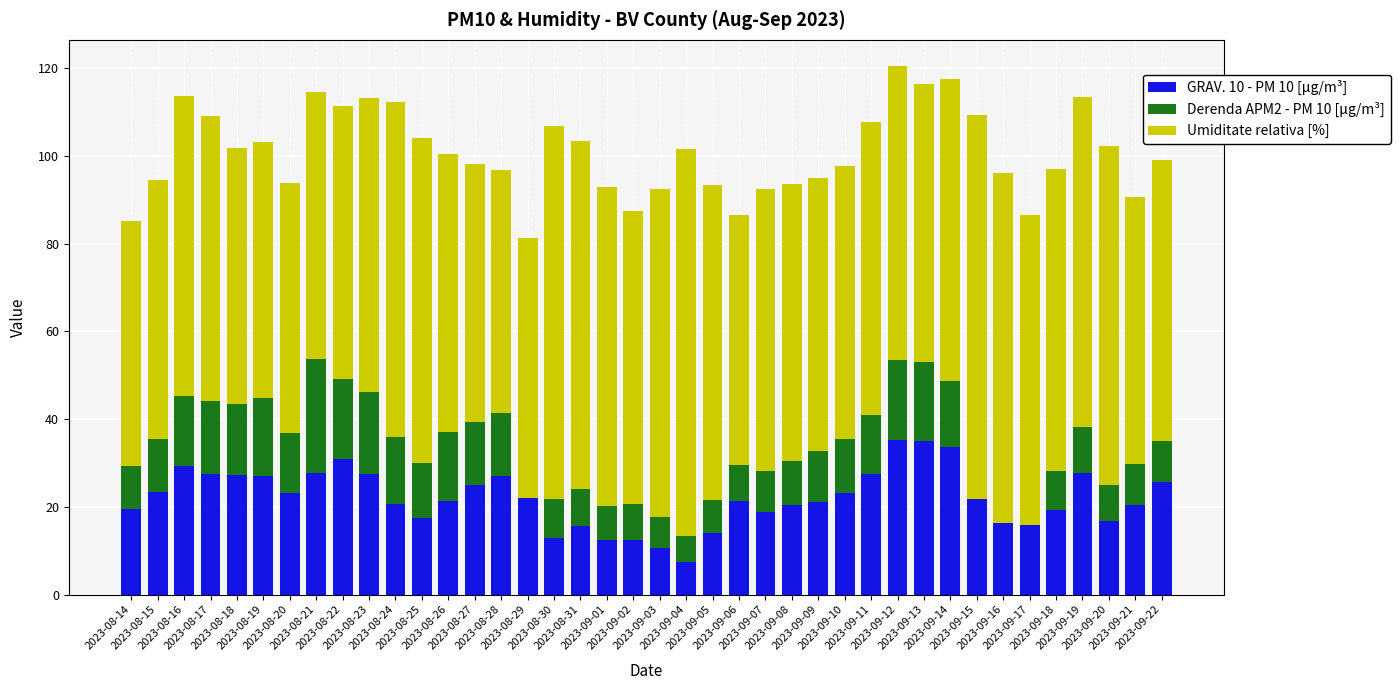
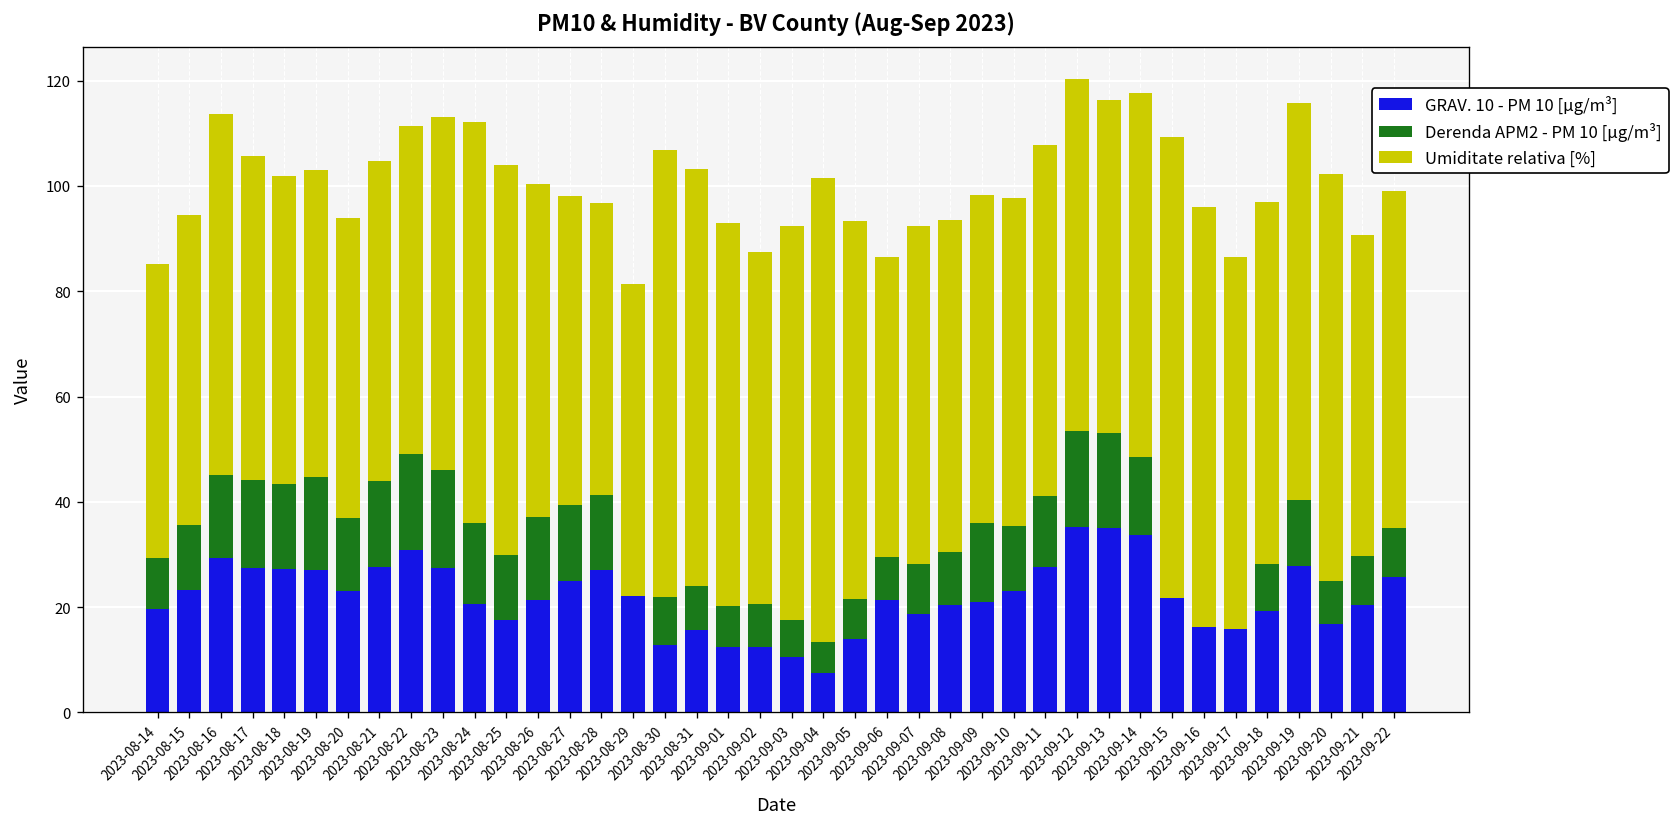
  {
    "GRAV. 10 - PM 10 [µg/m³]": {
      "2023-08-14": 20,
      "2023-08-15": 23,
      "2023-08-16": 29,
      "2023-08-17": 27,
      "2023-08-18": 27,
      "2023-08-19": 27,
      "2023-08-20": 23,
      "2023-08-21": 28,
      "2023-08-22": 31,
      "2023-08-23": 27,
      "2023-08-24": 21,
      "2023-08-25": 18,
      "2023-08-26": 21,
      "2023-08-27": 25,
      "2023-08-28": 27,
      "2023-08-29": 22,
      "2023-08-30": 13,
      "2023-08-31": 16,
      "2023-09-01": 13,
      "2023-09-02": 12,
      "2023-09-03": 11,
      "2023-09-04": 7,
      "2023-09-05": 14,
      "2023-09-06": 21,
      "2023-09-07": 19,
      "2023-09-08": 20,
      "2023-09-09": 21,
      "2023-09-10": 23,
      "2023-09-11": 28,
      "2023-09-12": 35,
      "2023-09-13": 35,
      "2023-09-14": 34,
      "2023-09-15": 22,
      "2023-09-16": 16,
      "2023-09-17": 16,
      "2023-09-18": 19,
      "2023-09-19": 28,
      "2023-09-20": 17,
      "2023-09-21": 20,
      "2023-09-22": 26
    },
    "Derenda APM2 - PM 10 [µg/m³]": {
      "2023-08-14": 10,
      "2023-08-15": 12,
      "2023-08-16": 16,
      "2023-08-17": 17,
      "2023-08-18": 16,
      "2023-08-19": 18,
      "2023-08-20": 14,
-     "2023-08-21": 26,
+     "2023-08-21": 16,
      "2023-08-22": 18,
      "2023-08-23": 19,
      "2023-08-24": 15,
      "2023-08-25": 12,
      "2023-08-26": 16,
      "2023-08-27": 14,
      "2023-08-28": 14,
      "2023-08-29": 0,
      "2023-08-30": 9,
      "2023-08-31": 8,
      "2023-09-01": 8,
      "2023-09-02": 8,
      "2023-09-03": 7,
      "2023-09-04": 6,
      "2023-09-05": 8,
      "2023-09-06": 8,
      "2023-09-07": 9,
      "2023-09-08": 10,
-     "2023-09-09": 12,
+     "2023-09-09": 15,
      "2023-09-10": 12,
      "2023-09-11": 14,
      "2023-09-12": 18,
      "2023-09-13": 18,
      "2023-09-14": 15,
      "2023-09-15": 0,
      "2023-09-16": 0,
      "2023-09-17": 0,
      "2023-09-18": 9,
-     "2023-09-19": 11,
+     "2023-09-19": 13,
      "2023-09-20": 8,
      "2023-09-21": 9,
      "2023-09-22": 9
    },
    "Umiditate relativa [%]": {
      "2023-08-14": 56,
      "2023-08-15": 59,
      "2023-08-16": 69,
-     "2023-08-17": 65,
+     "2023-08-17": 61,
      "2023-08-18": 58,
      "2023-08-19": 58,
      "2023-08-20": 57,
      "2023-08-21": 61,
      "2023-08-22": 62,
      "2023-08-23": 67,
      "2023-08-24": 76,
      "2023-08-25": 74,
      "2023-08-26": 63,
      "2023-08-27": 59,
      "2023-08-28": 55,
      "2023-08-29": 59,
      "2023-08-30": 85,
      "2023-08-31": 79,
      "2023-09-01": 73,
      "2023-09-02": 67,
      "2023-09-03": 75,
      "2023-09-04": 88,
      "2023-09-05": 72,
      "2023-09-06": 57,
      "2023-09-07": 64,
      "2023-09-08": 63,
      "2023-09-09": 62,
      "2023-09-10": 62,
      "2023-09-11": 67,
      "2023-09-12": 67,
      "2023-09-13": 63,
      "2023-09-14": 69,
      "2023-09-15": 88,
      "2023-09-16": 80,
      "2023-09-17": 71,
      "2023-09-18": 69,
      "2023-09-19": 75,
      "2023-09-20": 77,
      "2023-09-21": 61,
      "2023-09-22": 64
    }
  }
